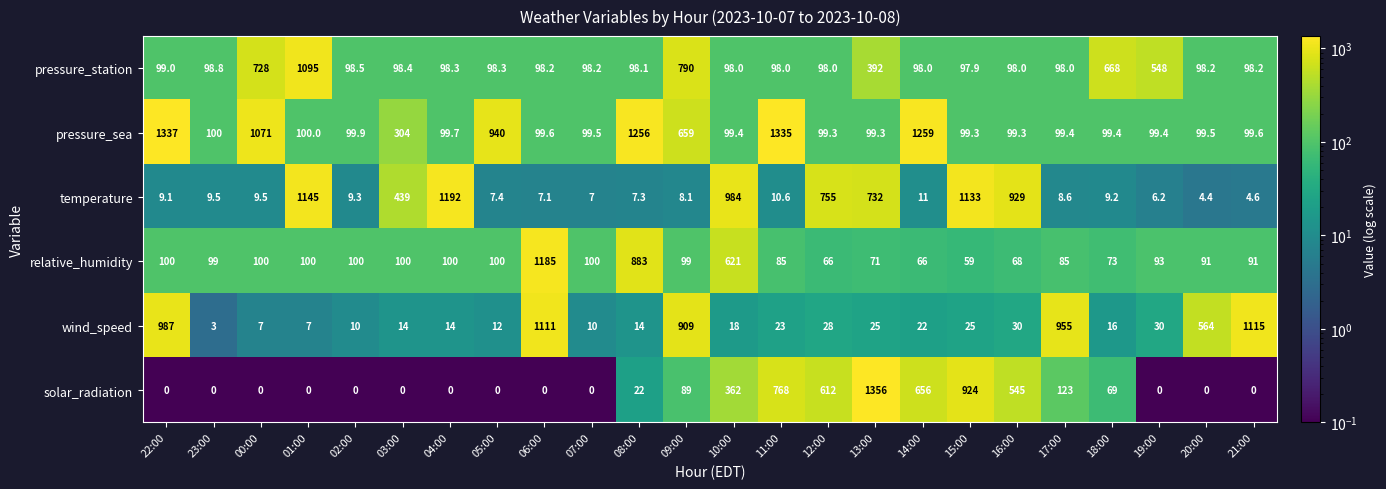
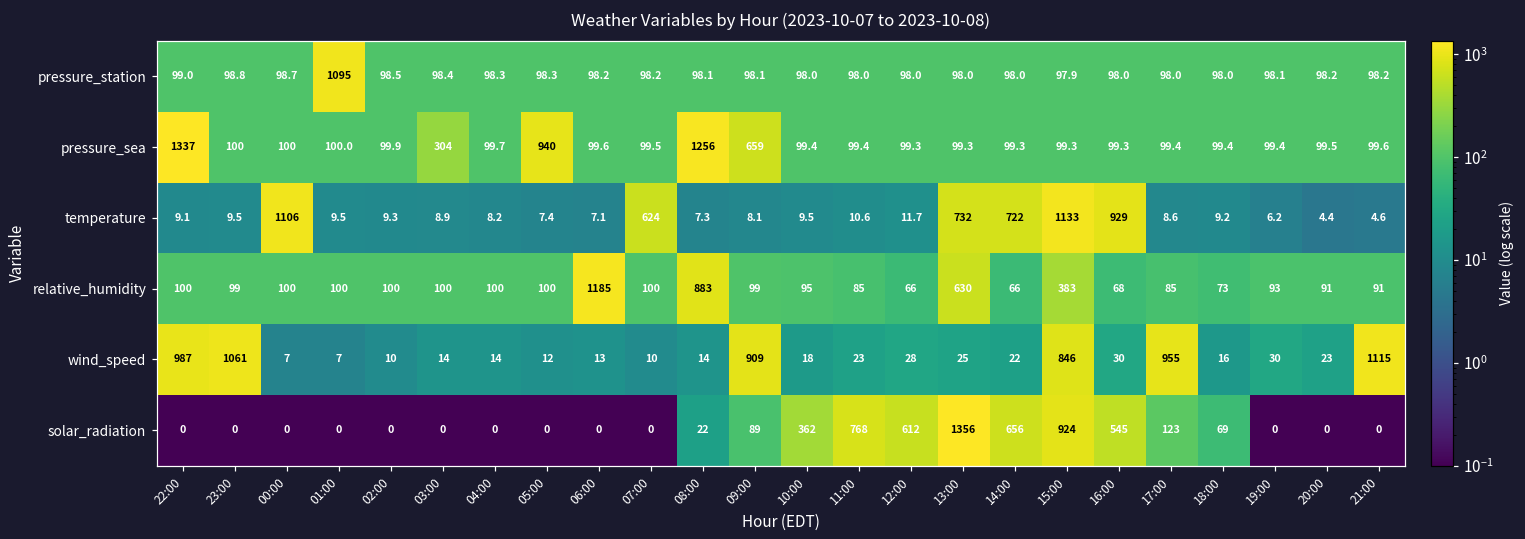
  {
    "pressure_station": {
      "22:00": 99.0,
      "23:00": 98.8,
-     "00:00": 728,
+     "00:00": 98.7,
      "01:00": 1095,
      "02:00": 98.5,
      "03:00": 98.4,
      "04:00": 98.3,
      "05:00": 98.3,
      "06:00": 98.2,
      "07:00": 98.2,
      "08:00": 98.1,
-     "09:00": 790,
+     "09:00": 98.1,
      "10:00": 98.0,
      "11:00": 98.0,
      "12:00": 98.0,
-     "13:00": 392,
+     "13:00": 98.0,
      "14:00": 98.0,
      "15:00": 97.9,
      "16:00": 98.0,
      "17:00": 98.0,
-     "18:00": 668,
-     "19:00": 548,
+     "18:00": 98.0,
+     "19:00": 98.1,
      "20:00": 98.2,
      "21:00": 98.2
    },
    "pressure_sea": {
      "22:00": 1337,
      "23:00": 100,
-     "00:00": 1071,
+     "00:00": 100,
      "01:00": 100.0,
      "02:00": 99.9,
      "03:00": 304,
      "04:00": 99.7,
      "05:00": 940,
      "06:00": 99.6,
      "07:00": 99.5,
      "08:00": 1256,
      "09:00": 659,
      "10:00": 99.4,
-     "11:00": 1335,
+     "11:00": 99.4,
      "12:00": 99.3,
      "13:00": 99.3,
-     "14:00": 1259,
+     "14:00": 99.3,
      "15:00": 99.3,
      "16:00": 99.3,
      "17:00": 99.4,
      "18:00": 99.4,
      "19:00": 99.4,
      "20:00": 99.5,
      "21:00": 99.6
    },
    "temperature": {
      "22:00": 9.1,
      "23:00": 9.5,
-     "00:00": 9.5,
-     "01:00": 1145,
+     "00:00": 1106,
+     "01:00": 9.5,
      "02:00": 9.3,
-     "03:00": 439,
-     "04:00": 1192,
+     "03:00": 8.9,
+     "04:00": 8.2,
      "05:00": 7.4,
      "06:00": 7.1,
-     "07:00": 7,
+     "07:00": 624,
      "08:00": 7.3,
      "09:00": 8.1,
-     "10:00": 984,
+     "10:00": 9.5,
      "11:00": 10.6,
-     "12:00": 755,
+     "12:00": 11.7,
      "13:00": 732,
-     "14:00": 11,
+     "14:00": 722,
      "15:00": 1133,
      "16:00": 929,
      "17:00": 8.6,
      "18:00": 9.2,
      "19:00": 6.2,
      "20:00": 4.4,
      "21:00": 4.6
    },
    "relative_humidity": {
      "22:00": 100,
      "23:00": 99,
      "00:00": 100,
      "01:00": 100,
      "02:00": 100,
      "03:00": 100,
      "04:00": 100,
      "05:00": 100,
      "06:00": 1185,
      "07:00": 100,
      "08:00": 883,
      "09:00": 99,
-     "10:00": 621,
+     "10:00": 95,
      "11:00": 85,
      "12:00": 66,
-     "13:00": 71,
+     "13:00": 630,
      "14:00": 66,
-     "15:00": 59,
+     "15:00": 383,
      "16:00": 68,
      "17:00": 85,
      "18:00": 73,
      "19:00": 93,
      "20:00": 91,
      "21:00": 91
    },
    "wind_speed": {
      "22:00": 987,
-     "23:00": 3,
+     "23:00": 1061,
      "00:00": 7,
      "01:00": 7,
      "02:00": 10,
      "03:00": 14,
      "04:00": 14,
      "05:00": 12,
-     "06:00": 1111,
+     "06:00": 13,
      "07:00": 10,
      "08:00": 14,
      "09:00": 909,
      "10:00": 18,
      "11:00": 23,
      "12:00": 28,
      "13:00": 25,
      "14:00": 22,
-     "15:00": 25,
+     "15:00": 846,
      "16:00": 30,
      "17:00": 955,
      "18:00": 16,
      "19:00": 30,
-     "20:00": 564,
+     "20:00": 23,
      "21:00": 1115
    },
    "solar_radiation": {
      "22:00": 0,
      "23:00": 0,
      "00:00": 0,
      "01:00": 0,
      "02:00": 0,
      "03:00": 0,
      "04:00": 0,
      "05:00": 0,
      "06:00": 0,
      "07:00": 0,
      "08:00": 22,
      "09:00": 89,
      "10:00": 362,
      "11:00": 768,
      "12:00": 612,
      "13:00": 1356,
      "14:00": 656,
      "15:00": 924,
      "16:00": 545,
      "17:00": 123,
      "18:00": 69,
      "19:00": 0,
      "20:00": 0,
      "21:00": 0
    }
  }
